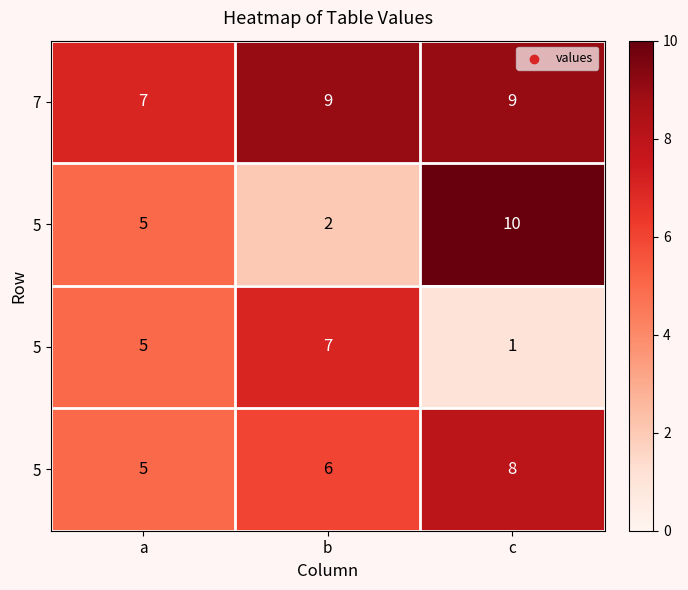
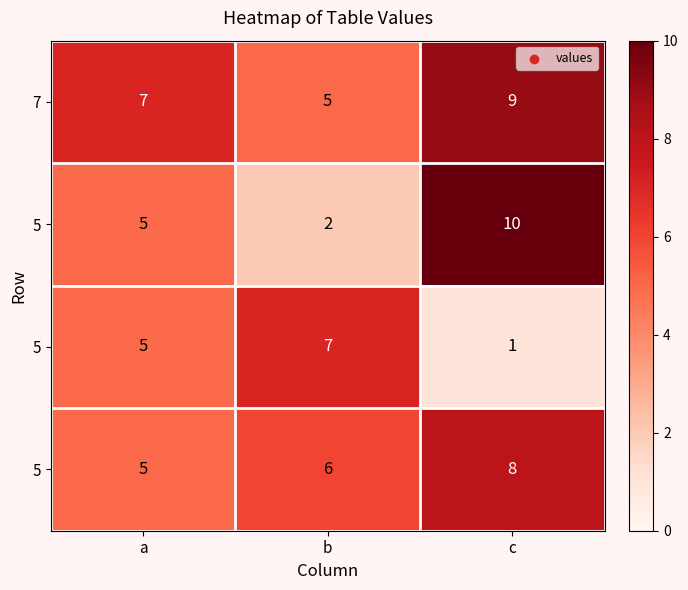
  {
    "7": {
      "a": 7,
-     "b": 9,
+     "b": 5,
      "c": 9
    }
  }
